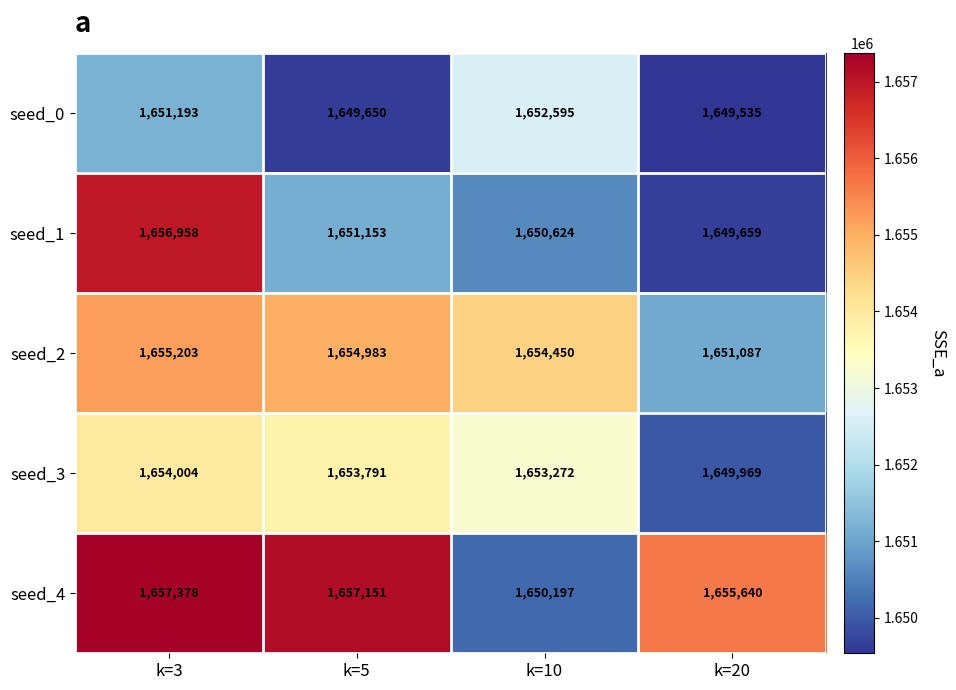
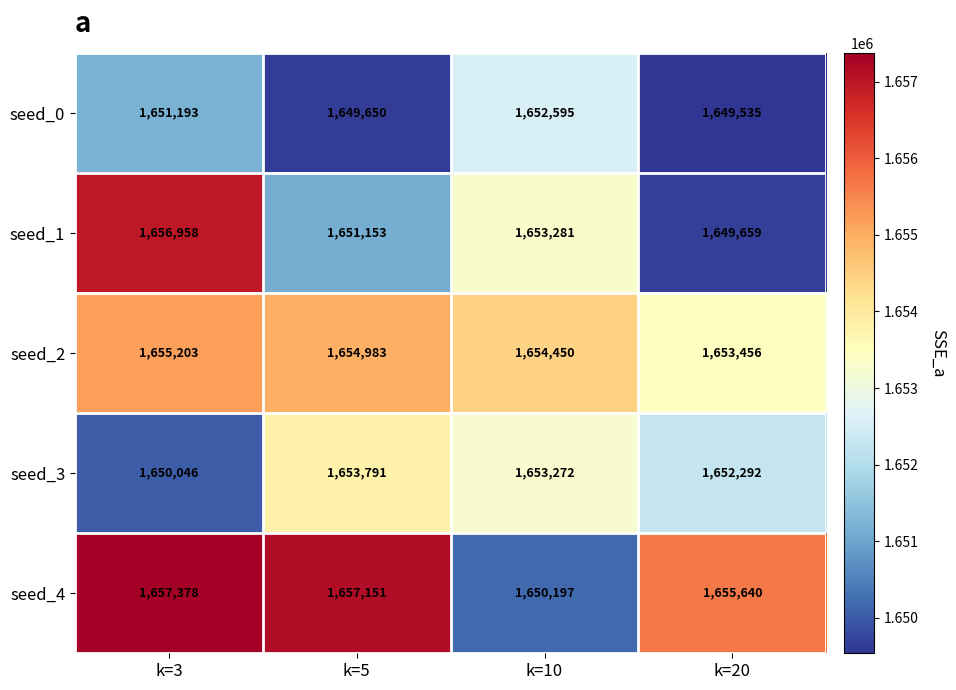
  {
    "seed_0": {
      "k=3": "1,651,193",
      "k=5": "1,649,650",
      "k=10": "1,652,595",
      "k=20": "1,649,535"
    },
    "seed_1": {
      "k=3": "1,656,958",
      "k=5": "1,651,153",
-     "k=10": "1,650,624",
+     "k=10": "1,653,281",
      "k=20": "1,649,659"
    },
    "seed_2": {
      "k=3": "1,655,203",
      "k=5": "1,654,983",
      "k=10": "1,654,450",
-     "k=20": "1,651,087"
+     "k=20": "1,653,456"
    },
    "seed_3": {
-     "k=3": "1,654,004",
+     "k=3": "1,650,046",
      "k=5": "1,653,791",
      "k=10": "1,653,272",
-     "k=20": "1,649,969"
+     "k=20": "1,652,292"
    },
    "seed_4": {
      "k=3": "1,657,378",
      "k=5": "1,657,151",
      "k=10": "1,650,197",
      "k=20": "1,655,640"
    }
  }
